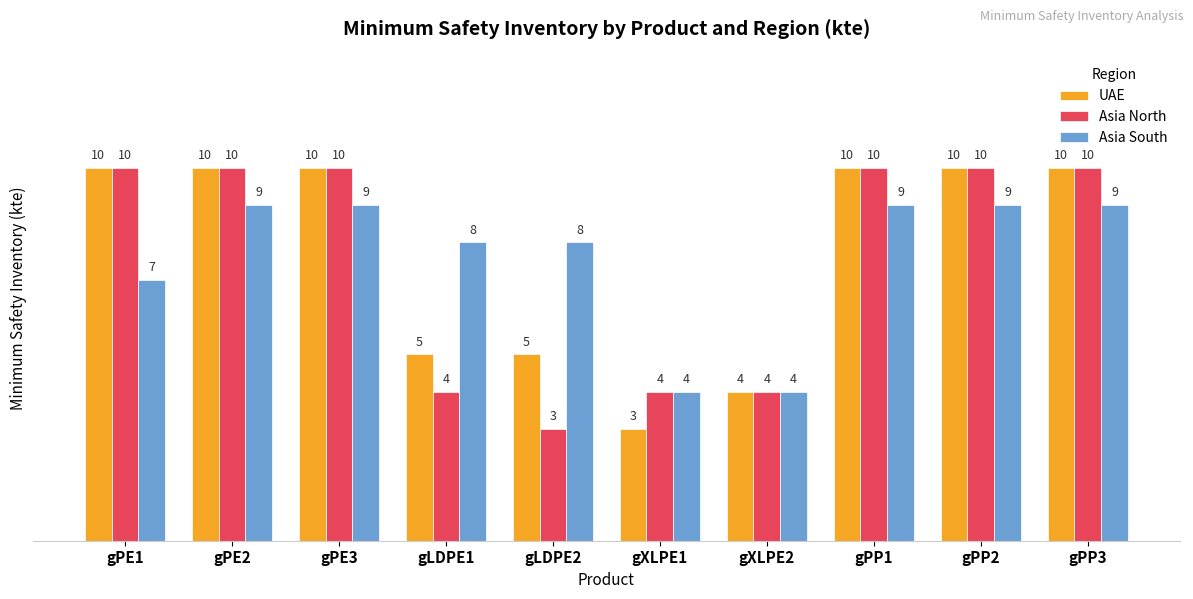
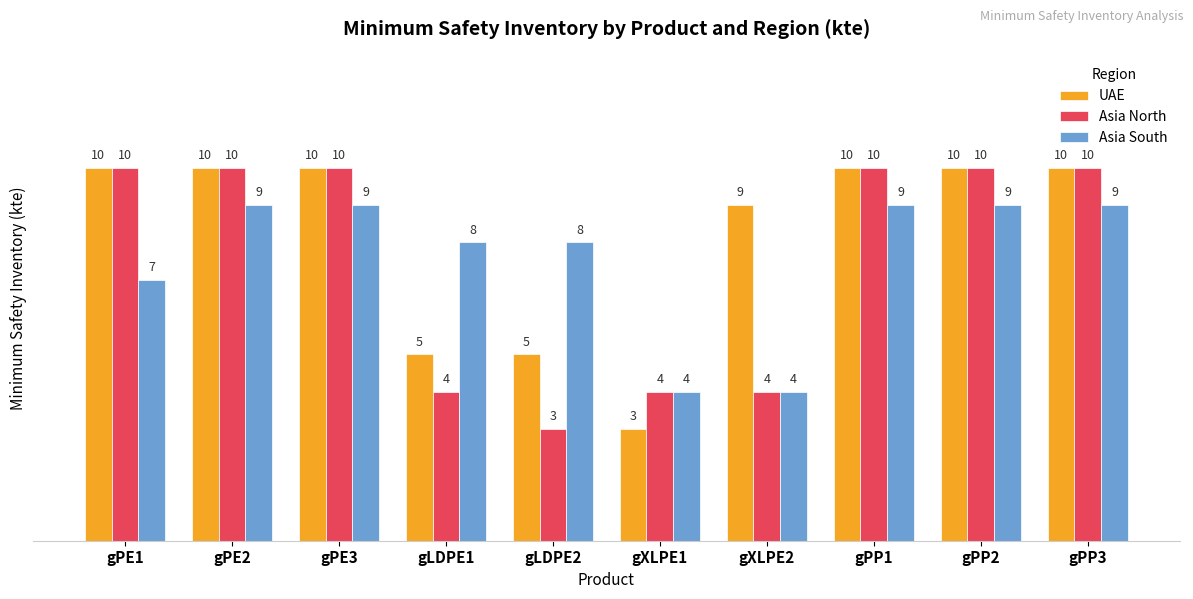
  {
    "UAE": {
      "gPE1": 10,
      "gPE2": 10,
      "gPE3": 10,
      "gLDPE1": 5,
      "gLDPE2": 5,
      "gXLPE1": 3,
-     "gXLPE2": 4,
+     "gXLPE2": 9,
      "gPP1": 10,
      "gPP2": 10,
      "gPP3": 10
    },
    "Asia North": {
      "gPE1": 10,
      "gPE2": 10,
      "gPE3": 10,
      "gLDPE1": 4,
      "gLDPE2": 3,
      "gXLPE1": 4,
      "gXLPE2": 4,
      "gPP1": 10,
      "gPP2": 10,
      "gPP3": 10
    },
    "Asia South": {
      "gPE1": 7,
      "gPE2": 9,
      "gPE3": 9,
      "gLDPE1": 8,
      "gLDPE2": 8,
      "gXLPE1": 4,
      "gXLPE2": 4,
      "gPP1": 9,
      "gPP2": 9,
      "gPP3": 9
    }
  }
